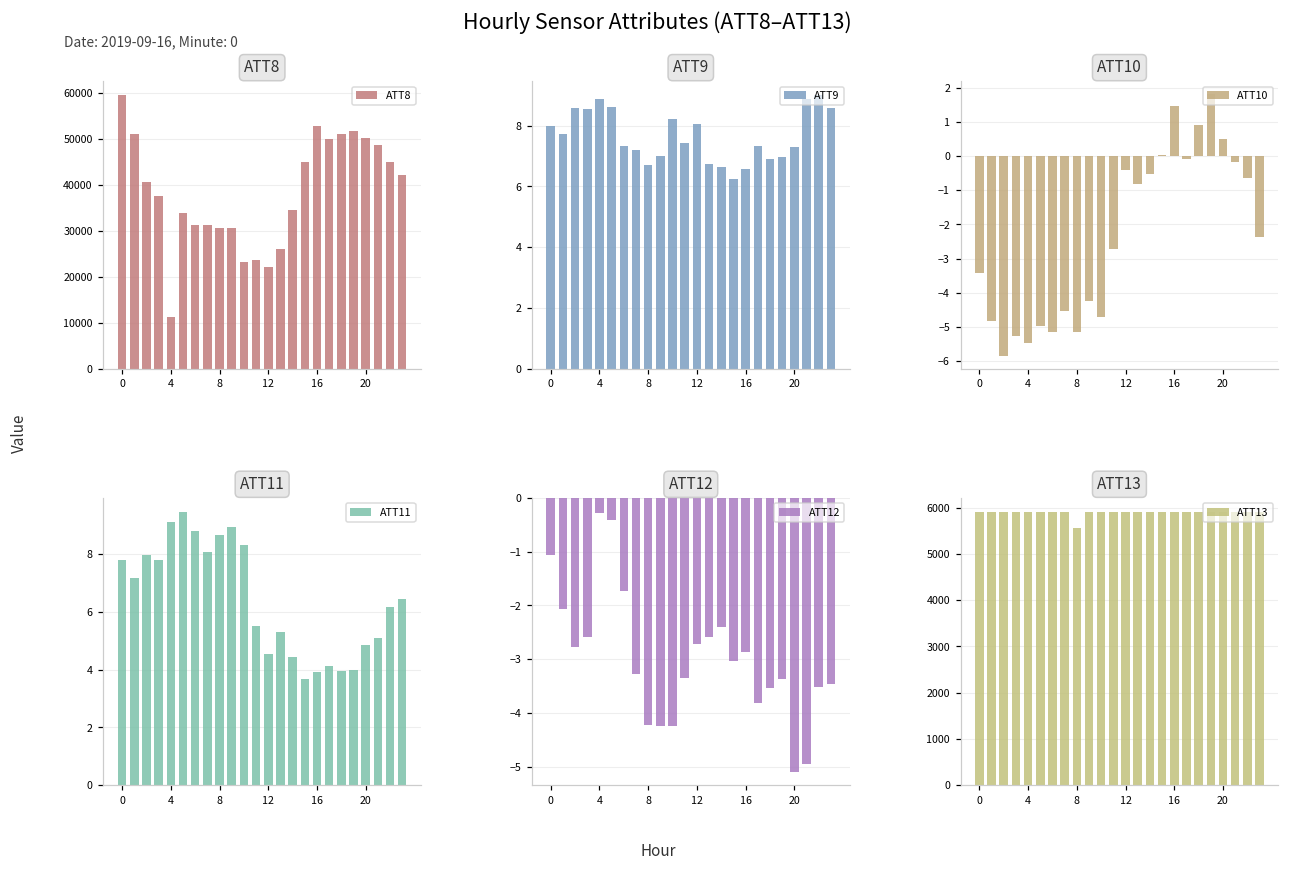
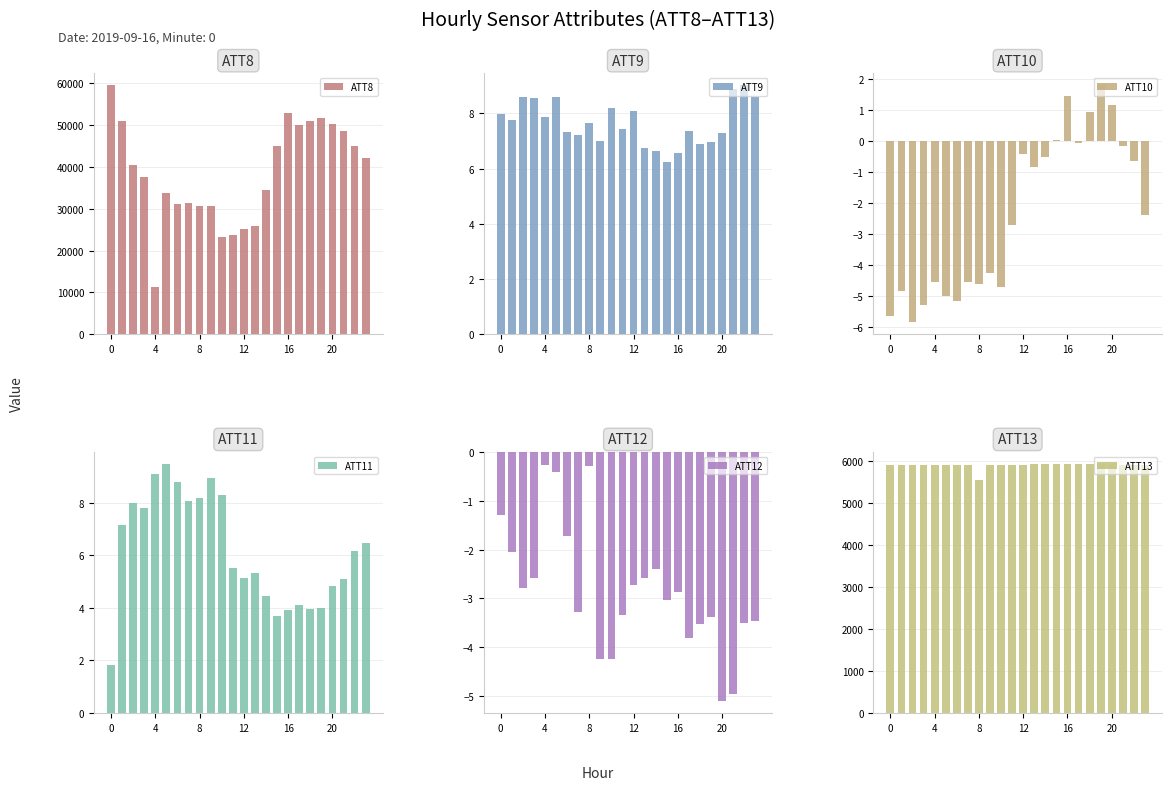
  {
    "ATT8": {
      "0": 60000,
      "4": 11000,
      "8": 31000,
-     "12": 22000,
+     "12": 25000,
      "16": 53000,
      "20": 50000
    },
    "ATT9": {
      "0": 8.0,
-     "4": 8.9,
-     "8": 6.7,
+     "4": 7.9,
+     "8": 7.7,
      "12": 8.1,
      "16": 6.6,
      "20": 7.3
    },
    "ATT10": {
-     "0": -3.4,
-     "4": -5.5,
-     "8": -5.2,
+     "0": -5.6,
+     "4": -4.5,
+     "8": -4.6,
      "12": -0.4,
      "16": 1.5,
-     "20": 0.5
+     "20": 1.2
    },
    "ATT11": {
-     "0": 7.8,
+     "0": 1.8,
      "4": 9.1,
-     "8": 8.7,
-     "12": 4.5,
+     "8": 8.2,
+     "12": 5.1,
      "16": 3.9,
      "20": 4.8
    },
    "ATT12": {
-     "0": -1.1,
+     "0": -1.3,
      "4": -0.3,
-     "8": -4.2,
+     "8": -0.3,
      "12": -2.7,
      "16": -2.9,
      "20": -5.1
    },
    "ATT13": {
      "0": 5900,
      "4": 5900,
      "8": 5500,
      "12": 5900,
      "16": 5900
    }
  }
